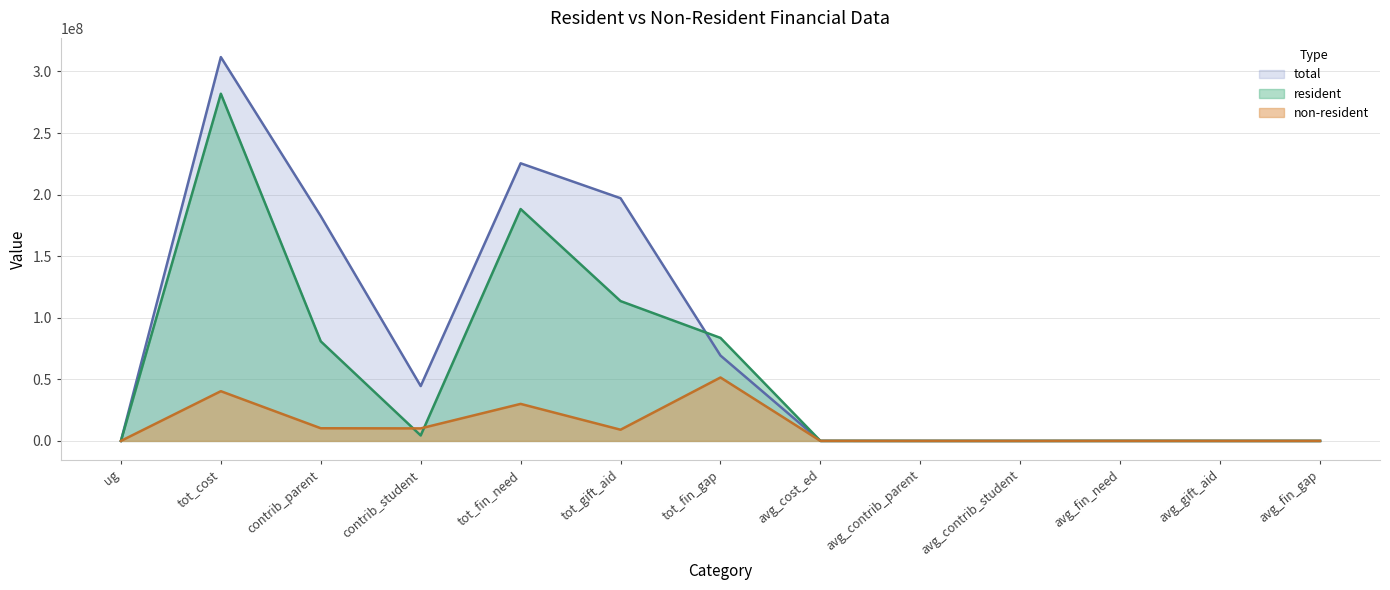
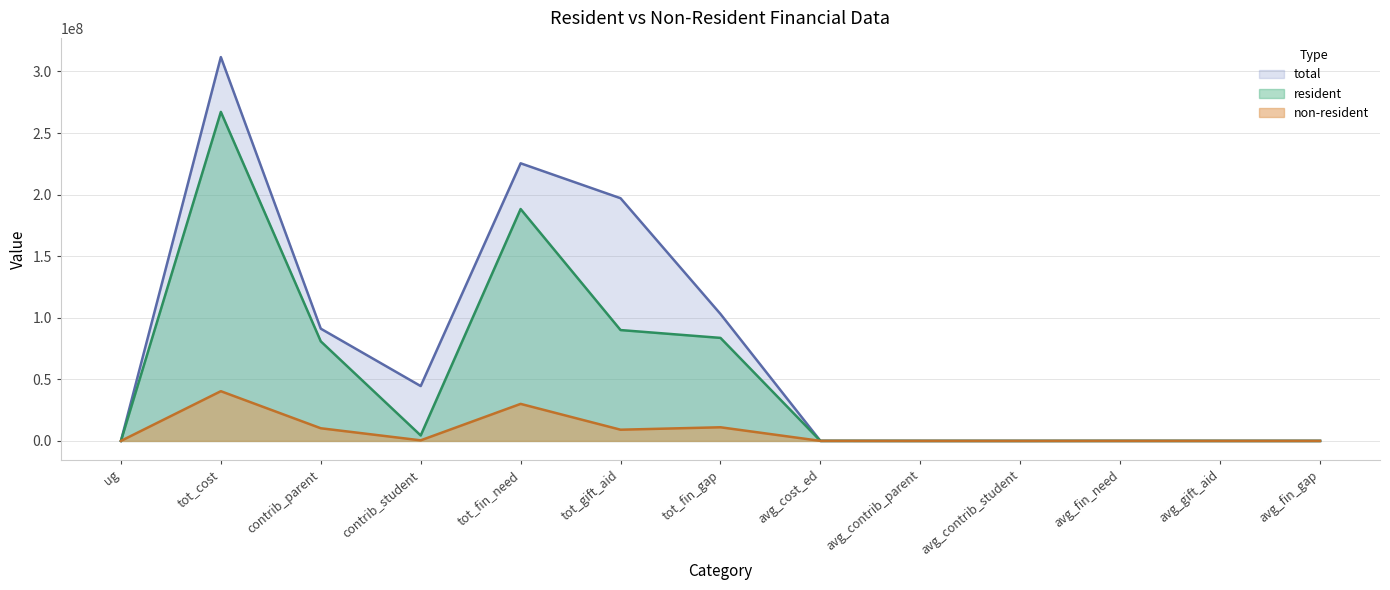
  {
    "total": {
      "tot_cost": 312000000,
-     "contrib_parent": 183000000,
+     "contrib_parent": 91000000,
      "contrib_student": 45000000,
      "tot_fin_need": 225000000,
      "tot_gift_aid": 197000000,
-     "tot_fin_gap": 69000000
+     "tot_fin_gap": 103000000
    },
    "resident": {
-     "tot_cost": 282000000,
+     "tot_cost": 267000000,
      "contrib_parent": 81000000,
      "contrib_student": 4000000,
      "tot_fin_need": 188000000,
-     "tot_gift_aid": 114000000,
+     "tot_gift_aid": 90000000,
      "tot_fin_gap": 84000000
    },
    "non-resident": {
      "tot_cost": 40000000,
      "contrib_parent": 10000000,
-     "contrib_student": 10000000,
+     "contrib_student": 0,
      "tot_fin_need": 30000000,
      "tot_gift_aid": 9000000,
-     "tot_fin_gap": 52000000
+     "tot_fin_gap": 11000000
    }
  }
